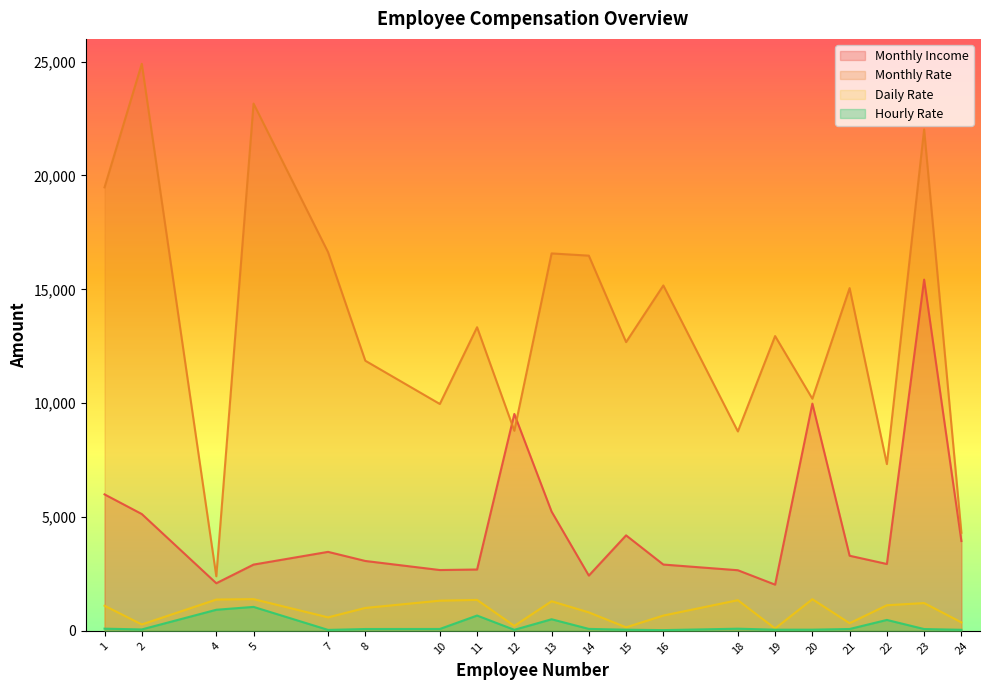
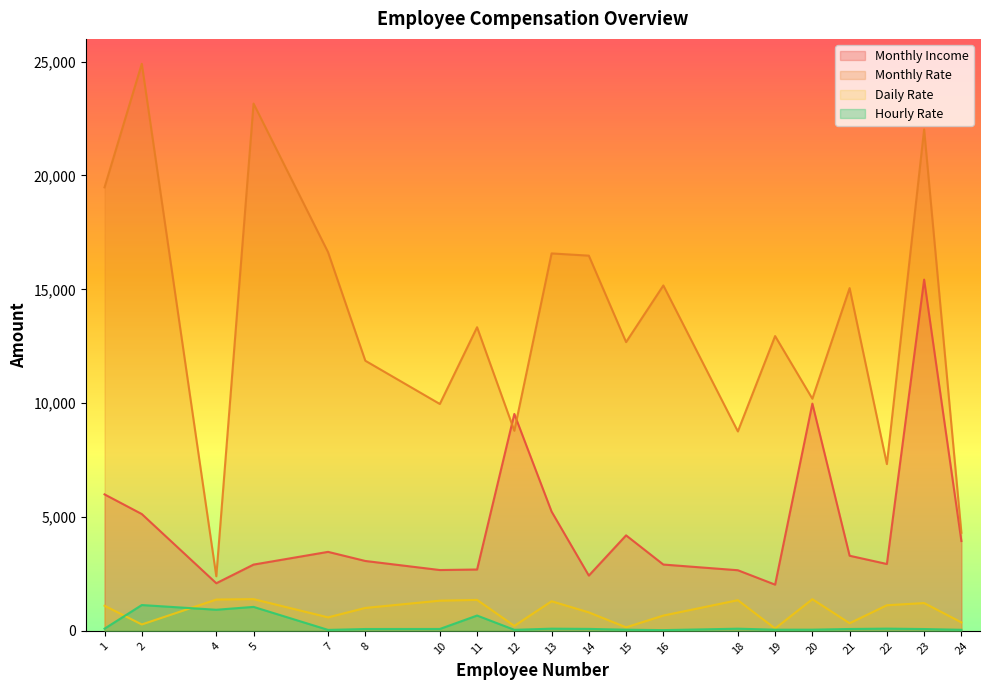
  {
    "Hourly Rate": {
      "1": "100",
-     "2": "100",
+     "2": "1,100",
      "4": "900",
      "5": "1,100",
      "7": "0",
      "8": "100",
      "10": "100",
      "11": "700",
      "12": "0",
-     "13": "500",
+     "13": "100",
      "14": "100",
      "16": "0",
      "18": "100",
      "20": "100",
      "21": "100",
-     "22": "500",
+     "22": "100",
      "23": "100",
      "24": "0"
    }
  }
